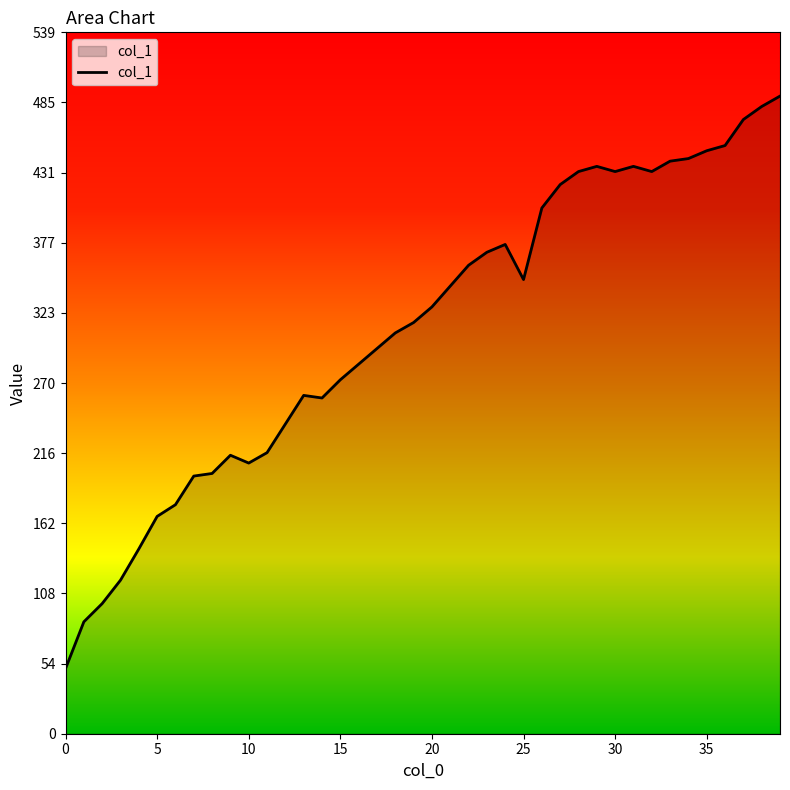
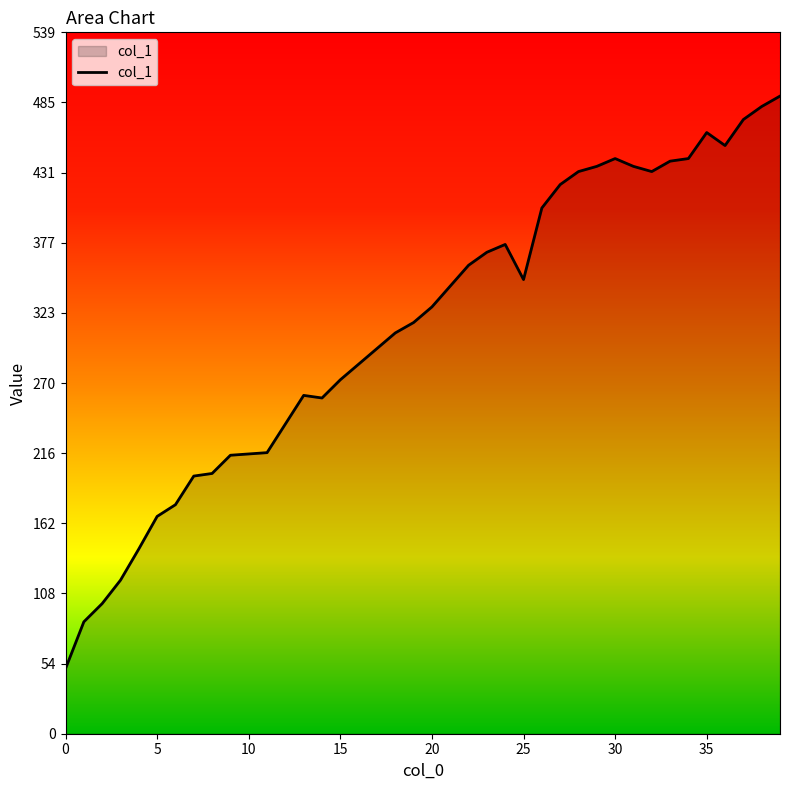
  {
    "0": 50,
    "5": 167,
-   "10": 208,
+   "10": 215,
    "15": 272,
    "20": 328,
    "25": 349,
-   "30": 432,
-   "35": 448
+   "30": 442,
+   "35": 462
  }
